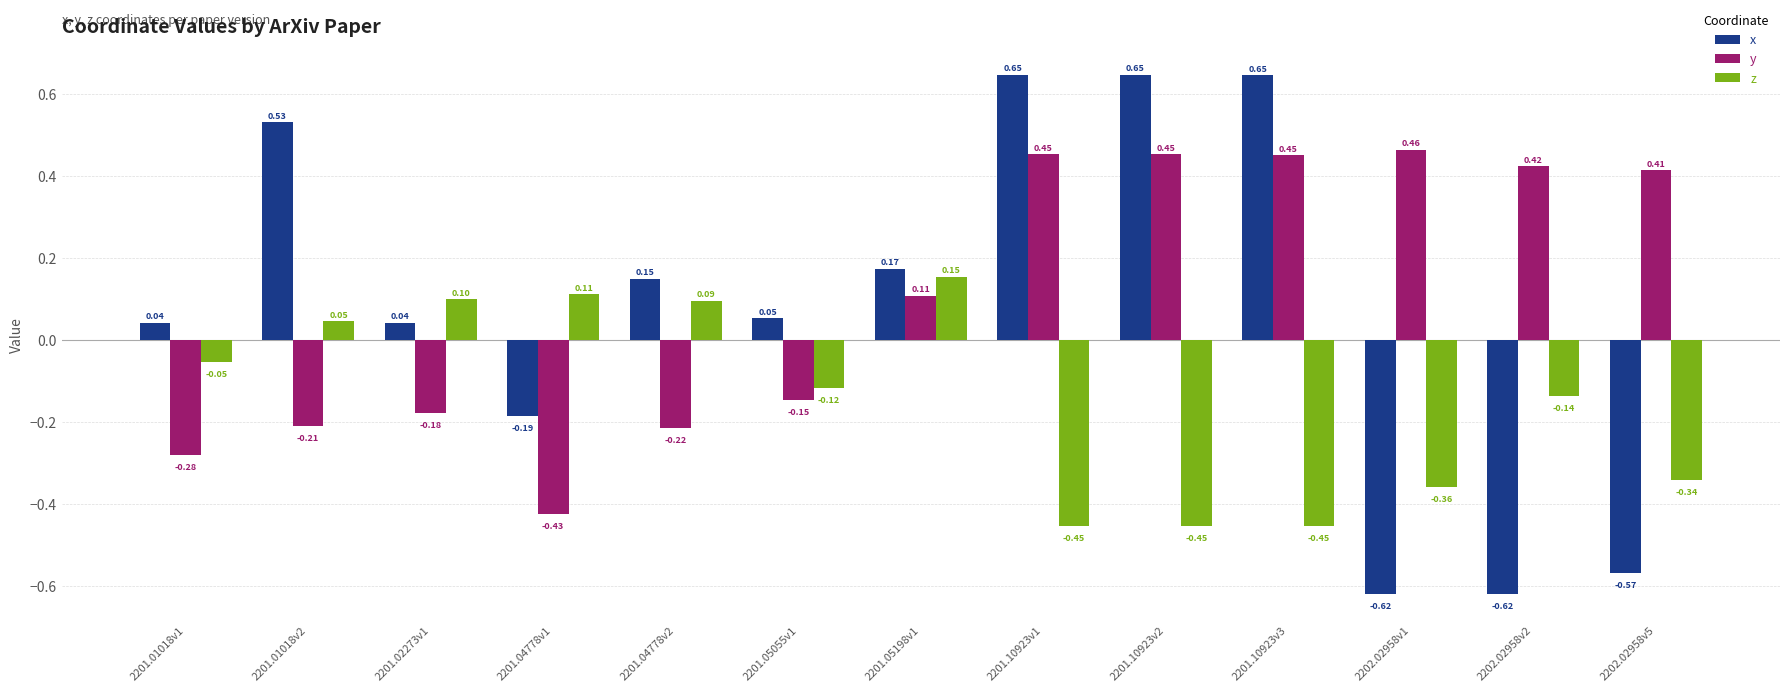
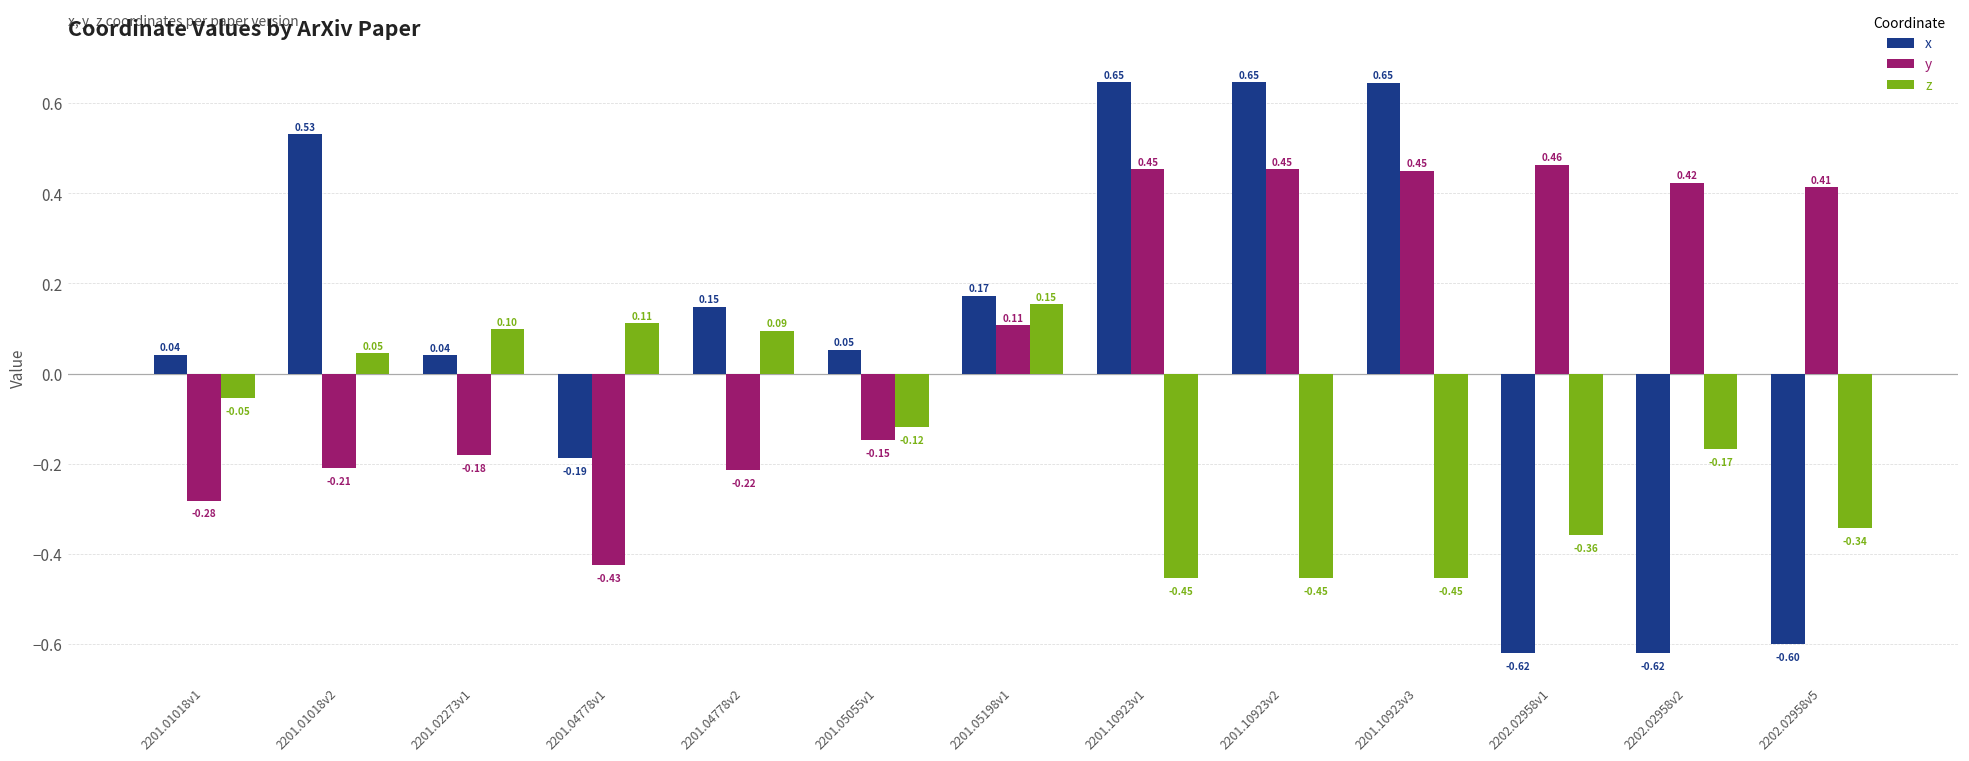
  {
    "x": {
      "2201.01018v1": 0.04,
      "2201.01018v2": 0.53,
      "2201.02273v1": 0.04,
      "2201.04778v1": -0.19,
      "2201.04778v2": 0.15,
      "2201.05055v1": 0.05,
      "2201.05198v1": 0.17,
      "2201.10923v1": 0.65,
      "2201.10923v2": 0.65,
      "2201.10923v3": 0.65,
      "2202.02958v1": -0.62,
      "2202.02958v2": -0.62,
-     "2202.02958v5": -0.57
+     "2202.02958v5": -0.60
    },
    "y": {
      "2201.01018v1": -0.28,
      "2201.01018v2": -0.21,
      "2201.02273v1": -0.18,
      "2201.04778v1": -0.43,
      "2201.04778v2": -0.22,
      "2201.05055v1": -0.15,
      "2201.05198v1": 0.11,
      "2201.10923v1": 0.45,
      "2201.10923v2": 0.45,
      "2201.10923v3": 0.45,
      "2202.02958v1": 0.46,
      "2202.02958v2": 0.42,
      "2202.02958v5": 0.41
    },
    "z": {
      "2201.01018v1": -0.05,
      "2201.01018v2": 0.05,
      "2201.02273v1": 0.10,
      "2201.04778v1": 0.11,
      "2201.04778v2": 0.09,
      "2201.05055v1": -0.12,
      "2201.05198v1": 0.15,
      "2201.10923v1": -0.45,
      "2201.10923v2": -0.45,
      "2201.10923v3": -0.45,
      "2202.02958v1": -0.36,
-     "2202.02958v2": -0.14,
+     "2202.02958v2": -0.17,
      "2202.02958v5": -0.34
    }
  }
